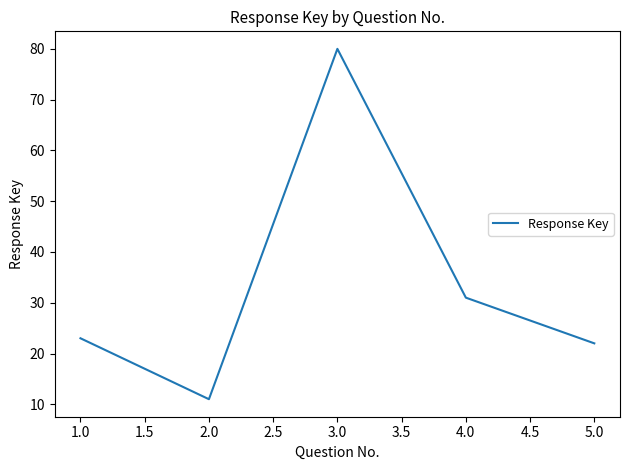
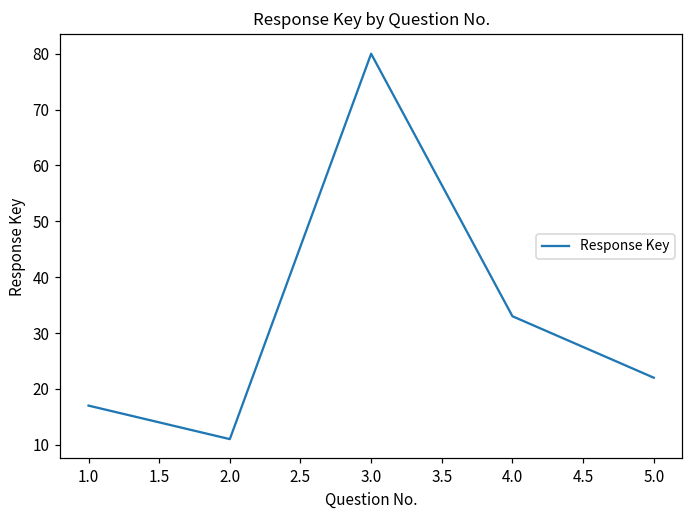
  {
-   "1.0": 23,
+   "1.0": 17,
    "2.0": 11,
    "3.0": 80,
-   "4.0": 31,
+   "4.0": 33,
    "5.0": 22
  }
